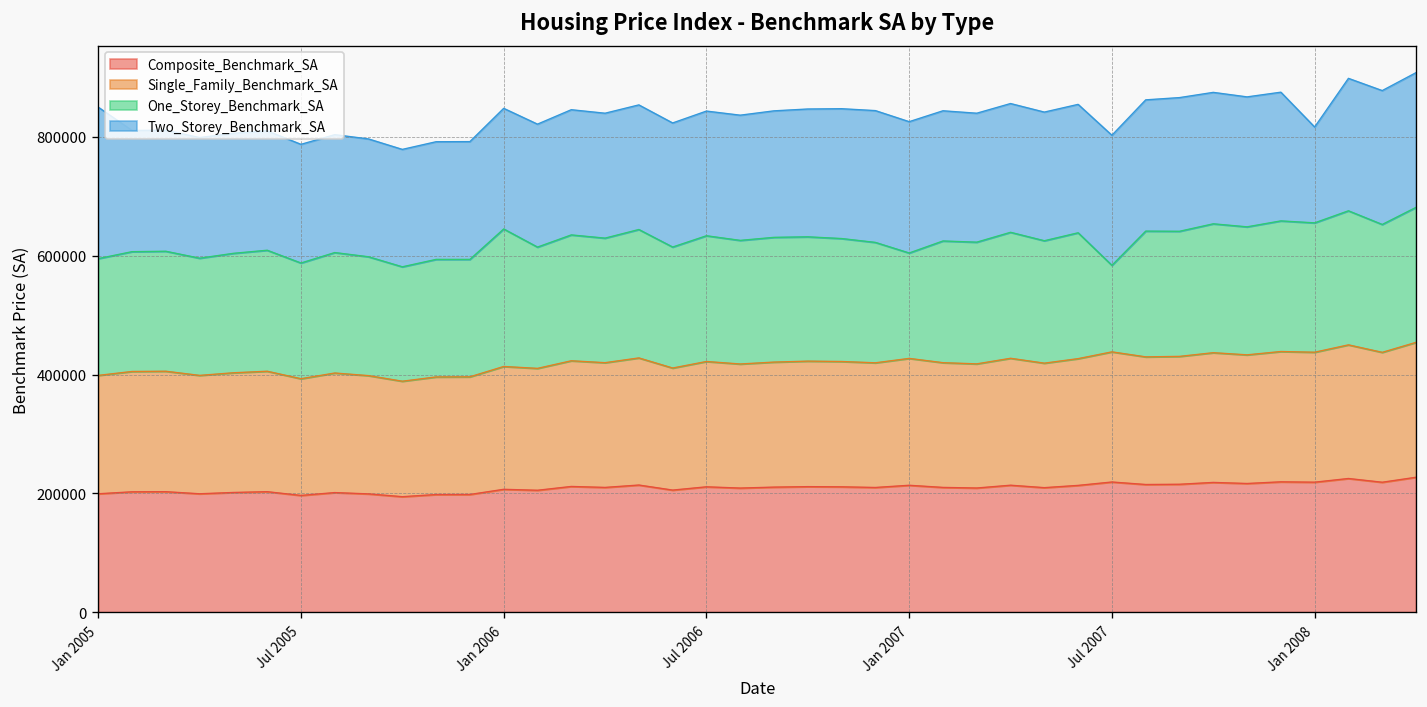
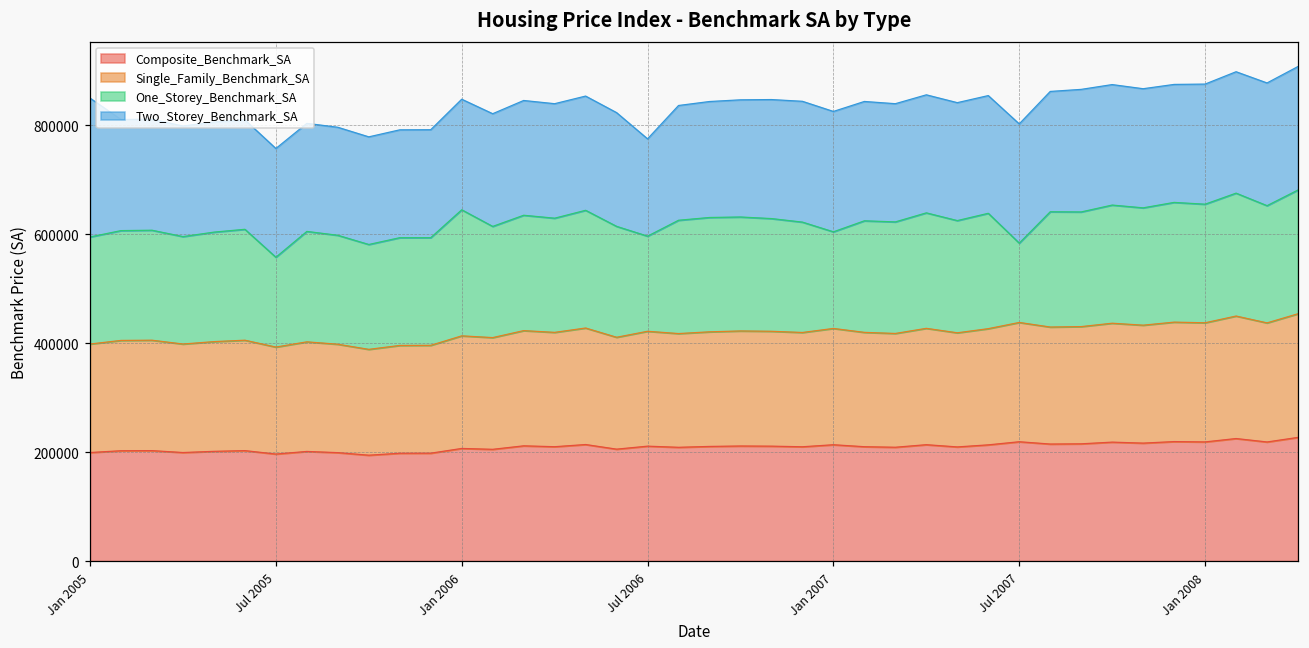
  {
    "One_Storey_Benchmark_SA": {
      "Jan 2005": 200000,
-     "Jul 2005": 190000,
+     "Jul 2005": 160000,
      "Jan 2006": 230000,
-     "Jul 2006": 210000,
+     "Jul 2006": 170000,
      "Jan 2007": 180000,
      "Jul 2007": 150000,
      "Jan 2008": 220000
    },
    "Two_Storey_Benchmark_SA": {
      "Jan 2005": 260000,
      "Jul 2005": 200000,
      "Jan 2006": 200000,
-     "Jul 2006": 210000,
+     "Jul 2006": 180000,
      "Jan 2007": 220000,
      "Jul 2007": 220000,
-     "Jan 2008": 160000
+     "Jan 2008": 220000
    }
  }
